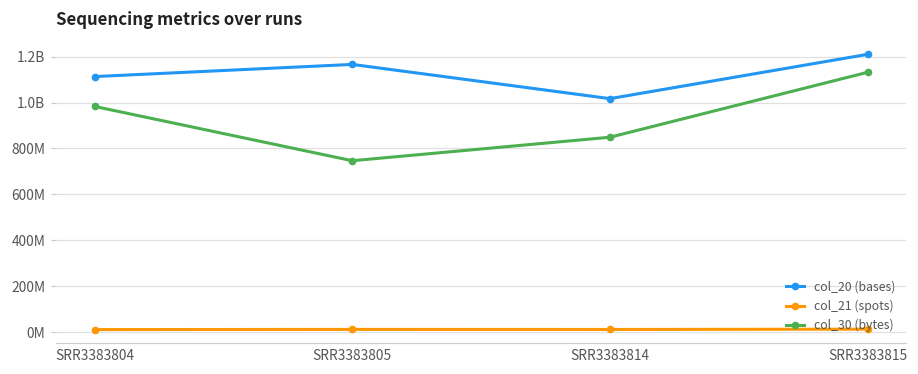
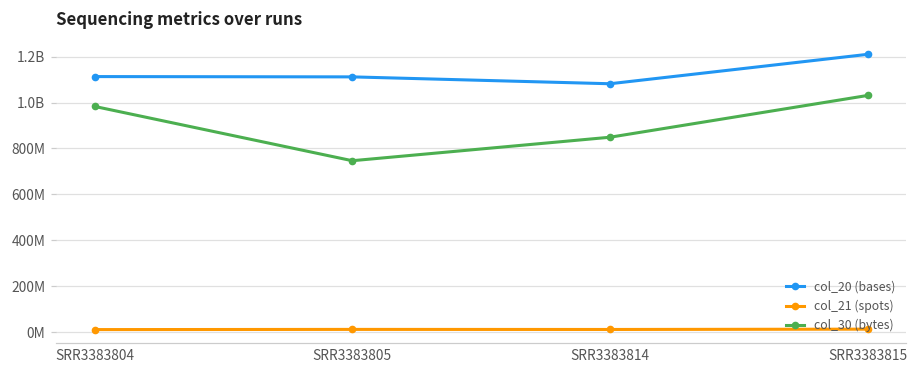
  {
    "col_20 (bases)": {
      "SRR3383804": 1110000000,
-     "SRR3383805": 1170000000,
-     "SRR3383814": 1020000000,
+     "SRR3383805": 1110000000,
+     "SRR3383814": 1080000000,
      "SRR3383815": 1210000000
    },
    "col_21 (spots)": {
      "SRR3383804": 10000000,
      "SRR3383805": 10000000,
      "SRR3383814": 10000000,
      "SRR3383815": 10000000
    },
    "col_30 (bytes)": {
      "SRR3383804": 980000000,
      "SRR3383805": 750000000,
      "SRR3383814": 850000000,
-     "SRR3383815": 1130000000
+     "SRR3383815": 1030000000
    }
  }
